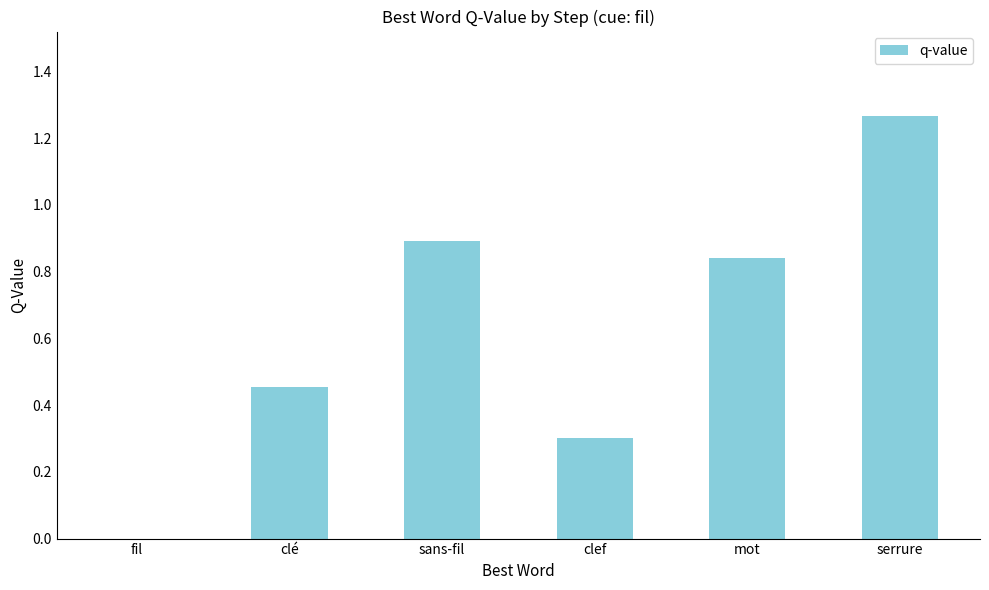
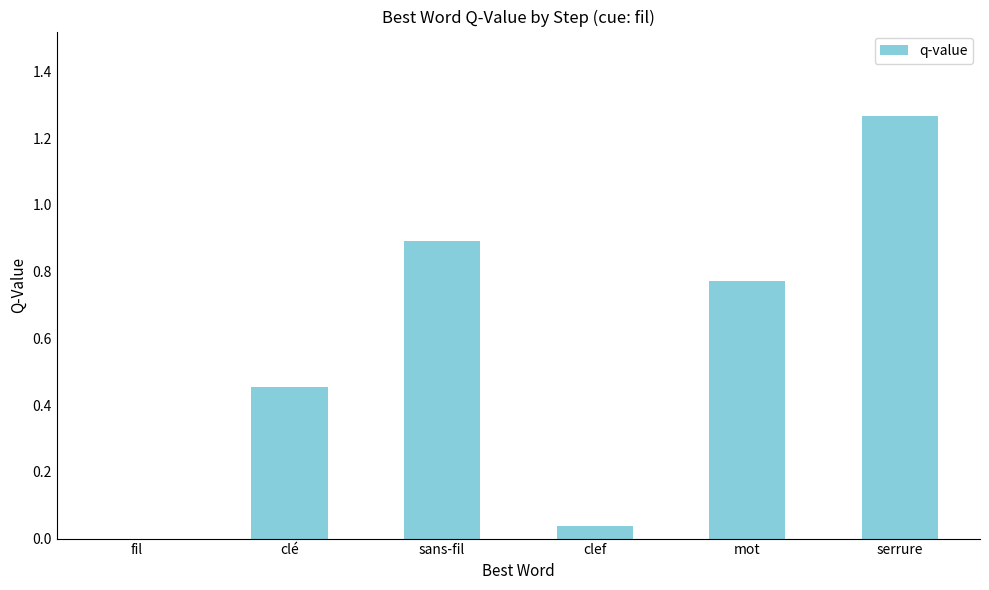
  {
    "fil": 0.00,
    "clé": 0.45,
    "sans-fil": 0.89,
-   "clef": 0.30,
-   "mot": 0.84,
+   "clef": 0.04,
+   "mot": 0.77,
    "serrure": 1.27
  }
